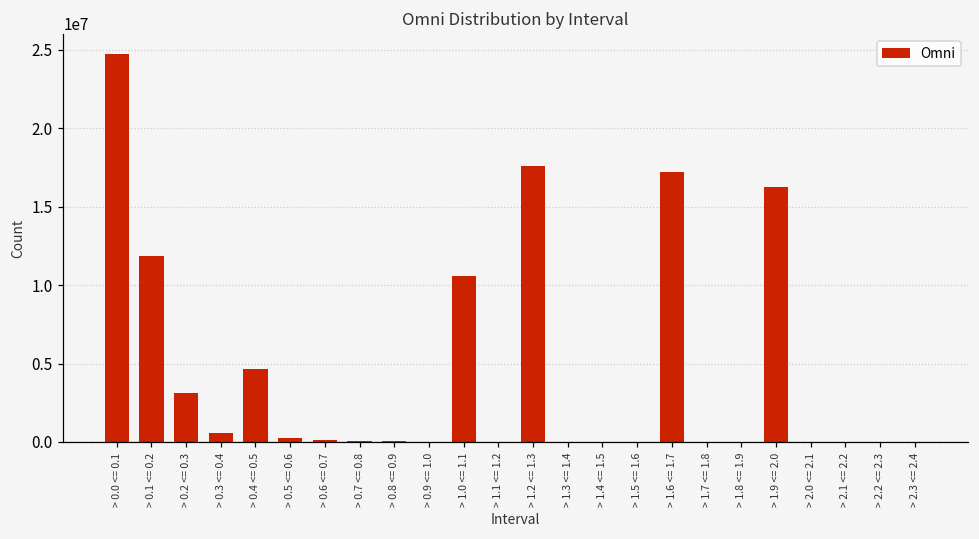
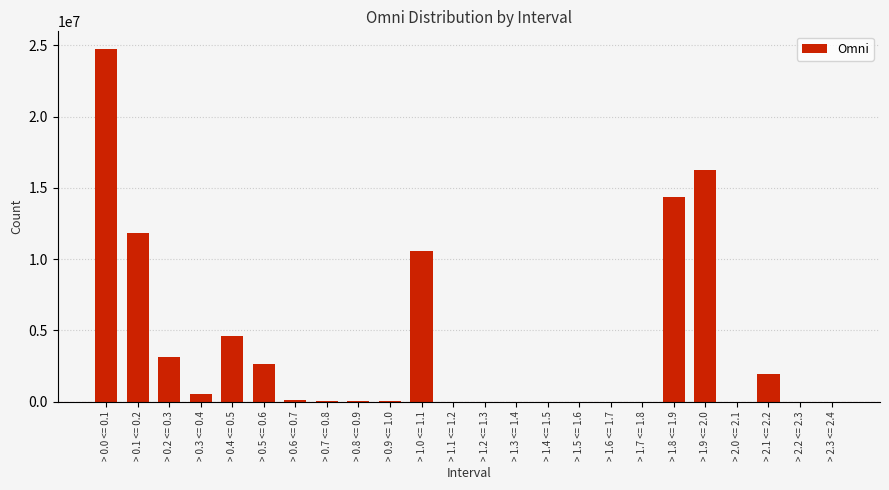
  {
    "> 0.0 <= 0.1": 24800000,
    "> 0.1 <= 0.2": 11900000,
    "> 0.2 <= 0.3": 3100000,
    "> 0.3 <= 0.4": 600000,
    "> 0.4 <= 0.5": 4600000,
-   "> 0.5 <= 0.6": 300000,
+   "> 0.5 <= 0.6": 2700000,
    "> 1.0 <= 1.1": 10600000,
-   "> 1.2 <= 1.3": 17600000,
-   "> 1.6 <= 1.7": 17200000,
-   "> 1.8 <= 1.9": 0,
+   "> 1.2 <= 1.3": 0,
+   "> 1.6 <= 1.7": 0,
+   "> 1.8 <= 1.9": 14400000,
    "> 1.9 <= 2.0": 16300000,
-   "> 2.1 <= 2.2": 0
+   "> 2.1 <= 2.2": 2000000
  }
